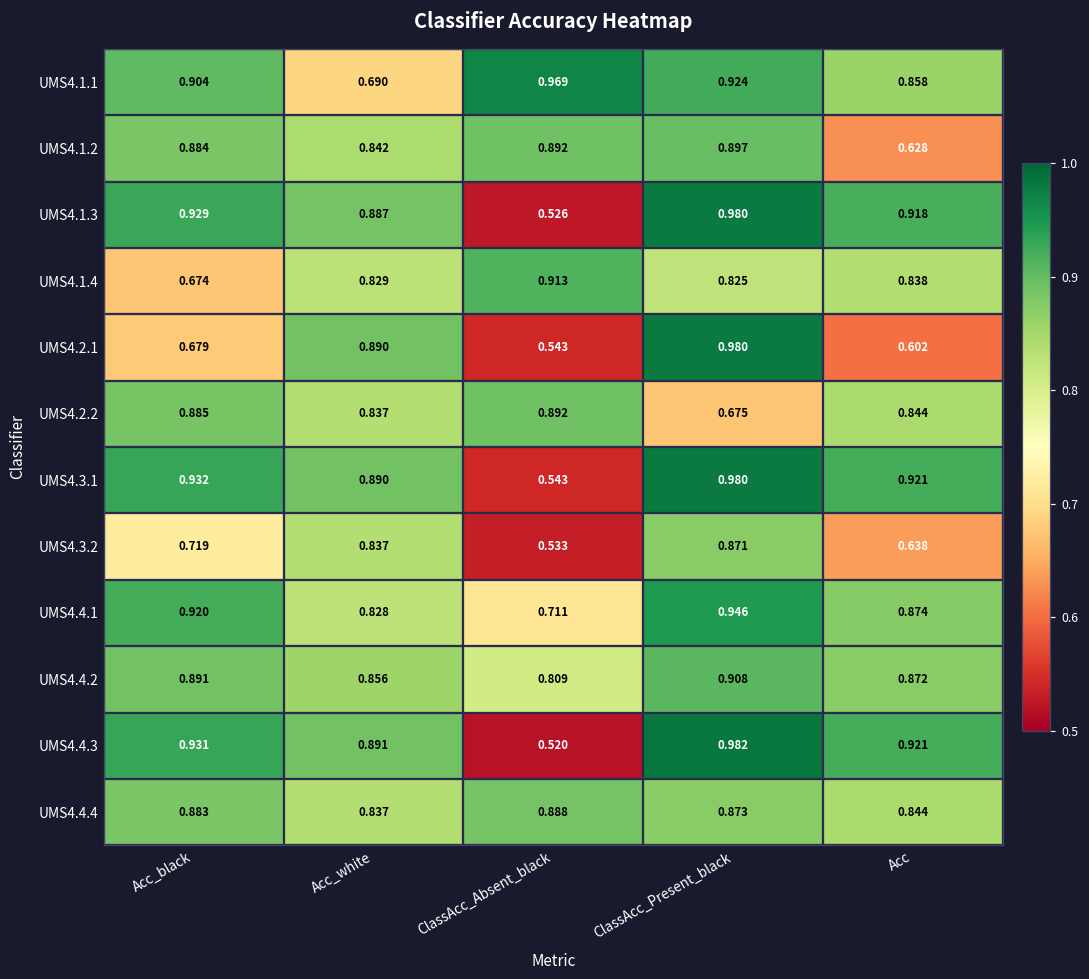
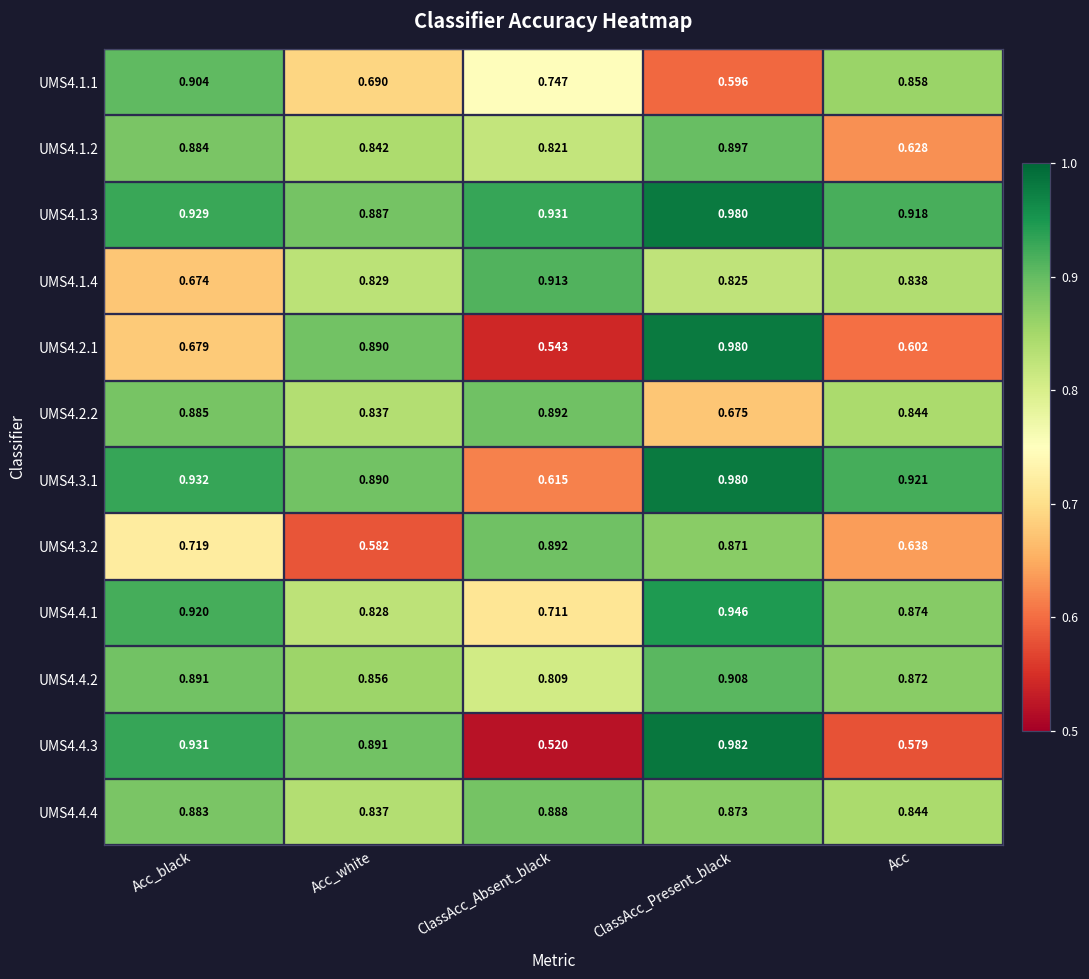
  {
    "UMS4.1.1": {
      "Acc_black": 0.904,
      "Acc_white": 0.690,
-     "ClassAcc_Absent_black": 0.969,
-     "ClassAcc_Present_black": 0.924,
+     "ClassAcc_Absent_black": 0.747,
+     "ClassAcc_Present_black": 0.596,
      "Acc": 0.858
    },
    "UMS4.1.2": {
      "Acc_black": 0.884,
      "Acc_white": 0.842,
-     "ClassAcc_Absent_black": 0.892,
+     "ClassAcc_Absent_black": 0.821,
      "ClassAcc_Present_black": 0.897,
      "Acc": 0.628
    },
    "UMS4.1.3": {
      "Acc_black": 0.929,
      "Acc_white": 0.887,
-     "ClassAcc_Absent_black": 0.526,
+     "ClassAcc_Absent_black": 0.931,
      "ClassAcc_Present_black": 0.980,
      "Acc": 0.918
    },
    "UMS4.1.4": {
      "Acc_black": 0.674,
      "Acc_white": 0.829,
      "ClassAcc_Absent_black": 0.913,
      "ClassAcc_Present_black": 0.825,
      "Acc": 0.838
    },
    "UMS4.2.1": {
      "Acc_black": 0.679,
      "Acc_white": 0.890,
      "ClassAcc_Absent_black": 0.543,
      "ClassAcc_Present_black": 0.980,
      "Acc": 0.602
    },
    "UMS4.2.2": {
      "Acc_black": 0.885,
      "Acc_white": 0.837,
      "ClassAcc_Absent_black": 0.892,
      "ClassAcc_Present_black": 0.675,
      "Acc": 0.844
    },
    "UMS4.3.1": {
      "Acc_black": 0.932,
      "Acc_white": 0.890,
-     "ClassAcc_Absent_black": 0.543,
+     "ClassAcc_Absent_black": 0.615,
      "ClassAcc_Present_black": 0.980,
      "Acc": 0.921
    },
    "UMS4.3.2": {
      "Acc_black": 0.719,
-     "Acc_white": 0.837,
-     "ClassAcc_Absent_black": 0.533,
+     "Acc_white": 0.582,
+     "ClassAcc_Absent_black": 0.892,
      "ClassAcc_Present_black": 0.871,
      "Acc": 0.638
    },
    "UMS4.4.1": {
      "Acc_black": 0.920,
      "Acc_white": 0.828,
      "ClassAcc_Absent_black": 0.711,
      "ClassAcc_Present_black": 0.946,
      "Acc": 0.874
    },
    "UMS4.4.2": {
      "Acc_black": 0.891,
      "Acc_white": 0.856,
      "ClassAcc_Absent_black": 0.809,
      "ClassAcc_Present_black": 0.908,
      "Acc": 0.872
    },
    "UMS4.4.3": {
      "Acc_black": 0.931,
      "Acc_white": 0.891,
      "ClassAcc_Absent_black": 0.520,
      "ClassAcc_Present_black": 0.982,
-     "Acc": 0.921
+     "Acc": 0.579
    },
    "UMS4.4.4": {
      "Acc_black": 0.883,
      "Acc_white": 0.837,
      "ClassAcc_Absent_black": 0.888,
      "ClassAcc_Present_black": 0.873,
      "Acc": 0.844
    }
  }
